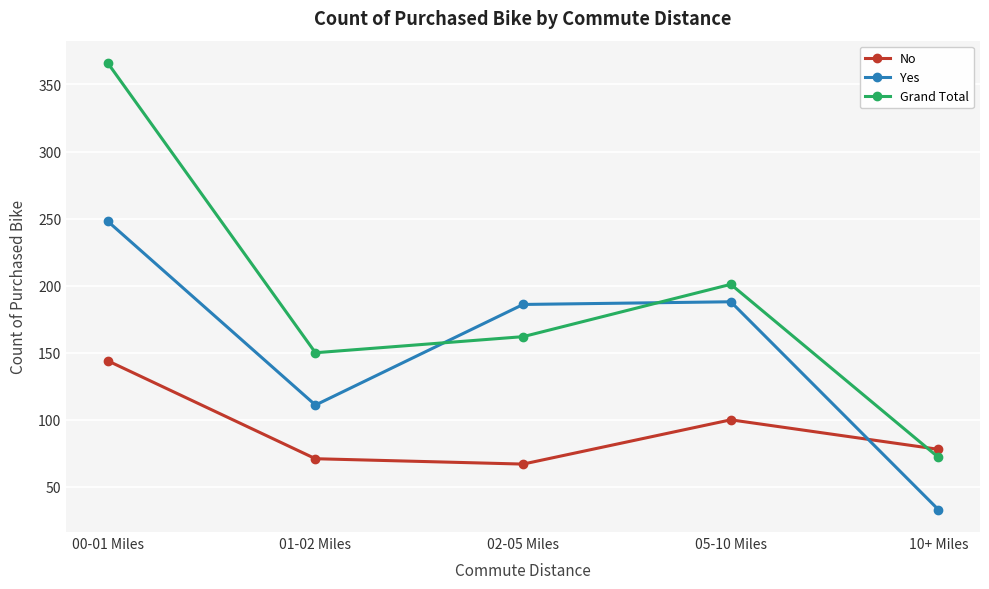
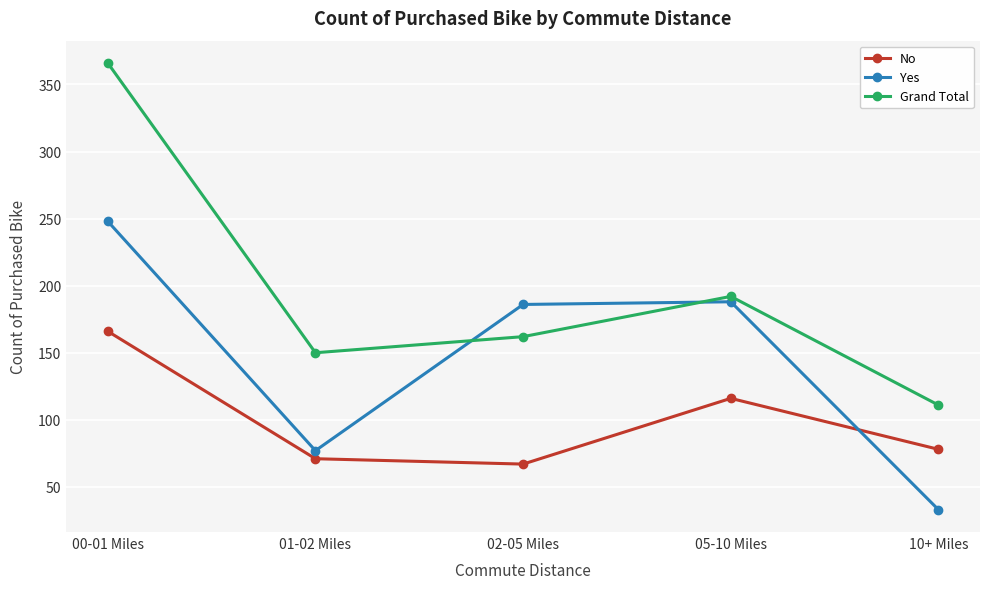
  {
    "No": {
-     "00-01 Miles": 144,
+     "00-01 Miles": 166,
      "01-02 Miles": 71,
      "02-05 Miles": 67,
-     "05-10 Miles": 100,
+     "05-10 Miles": 116,
      "10+ Miles": 78
    },
    "Yes": {
      "00-01 Miles": 248,
-     "01-02 Miles": 111,
+     "01-02 Miles": 77,
      "02-05 Miles": 186,
      "05-10 Miles": 188,
      "10+ Miles": 33
    },
    "Grand Total": {
      "00-01 Miles": 366,
      "01-02 Miles": 150,
      "02-05 Miles": 162,
-     "05-10 Miles": 201,
-     "10+ Miles": 72
+     "05-10 Miles": 192,
+     "10+ Miles": 111
    }
  }
